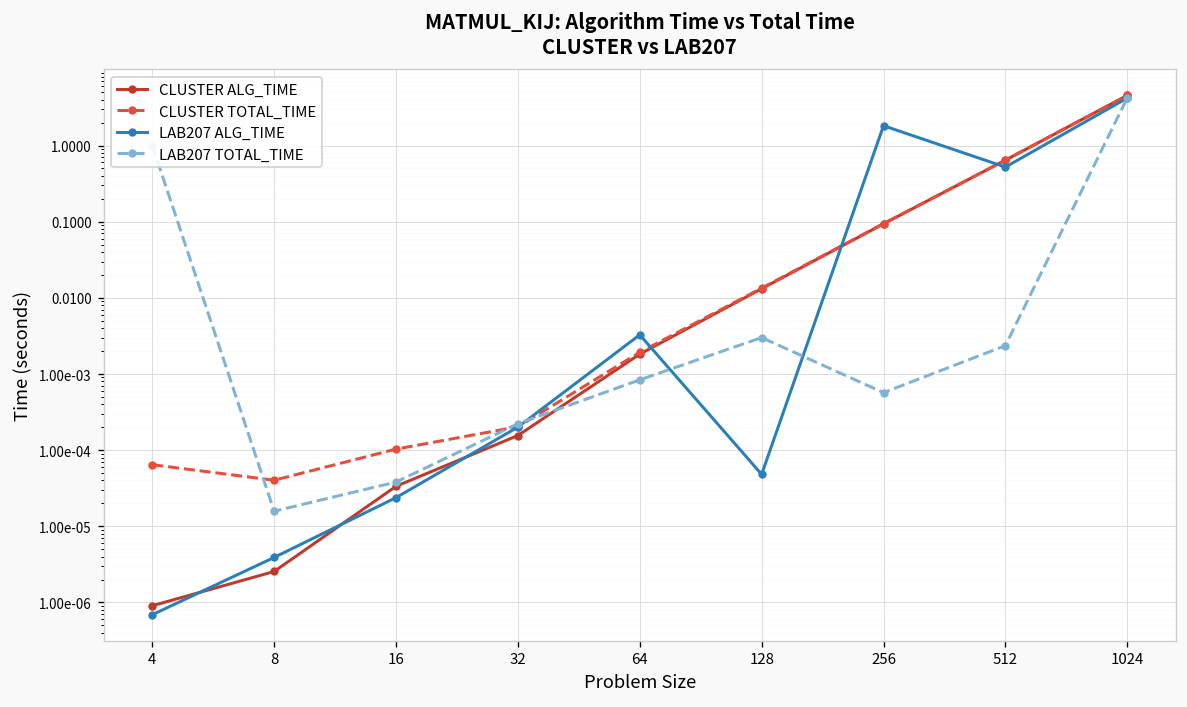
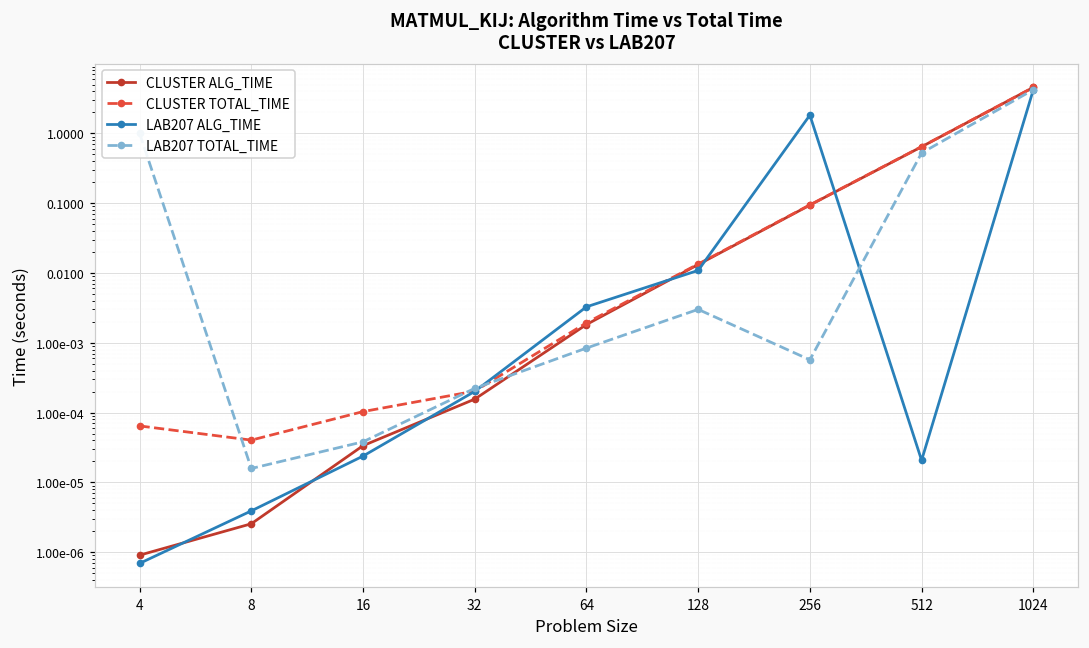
  {
    "LAB207 ALG_TIME": {
      "4": 0.0000007,
      "8": 0.000004,
      "16": 0.000024,
      "64": 0.003,
-     "128": 0.00005,
+     "128": 0.011,
      "256": 1.8,
-     "512": 0.5
+     "512": 0.000021
    },
    "LAB207 TOTAL_TIME": {
      "8": 0.000016,
      "16": 0.00004,
      "32": 0.00022,
      "64": 0.0008,
      "128": 0.003,
      "256": 0.0006,
-     "512": 0.0024
+     "512": 0.5
    }
  }
